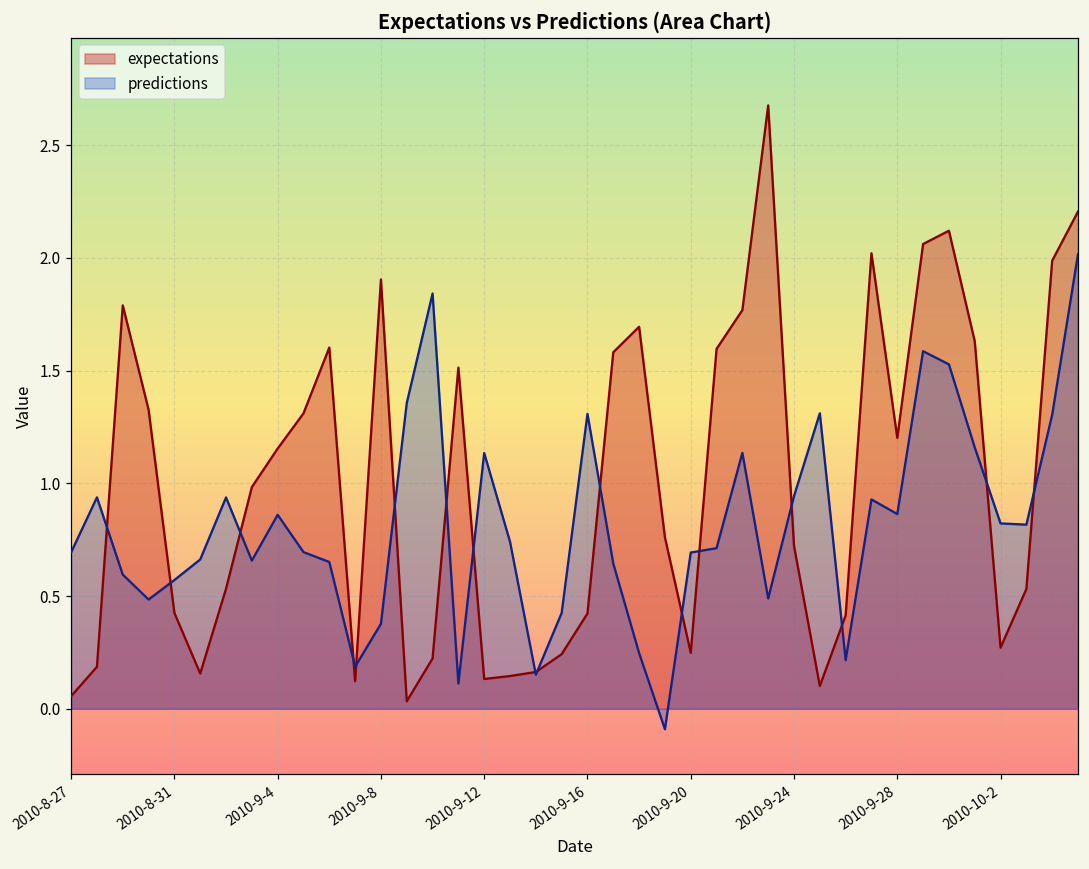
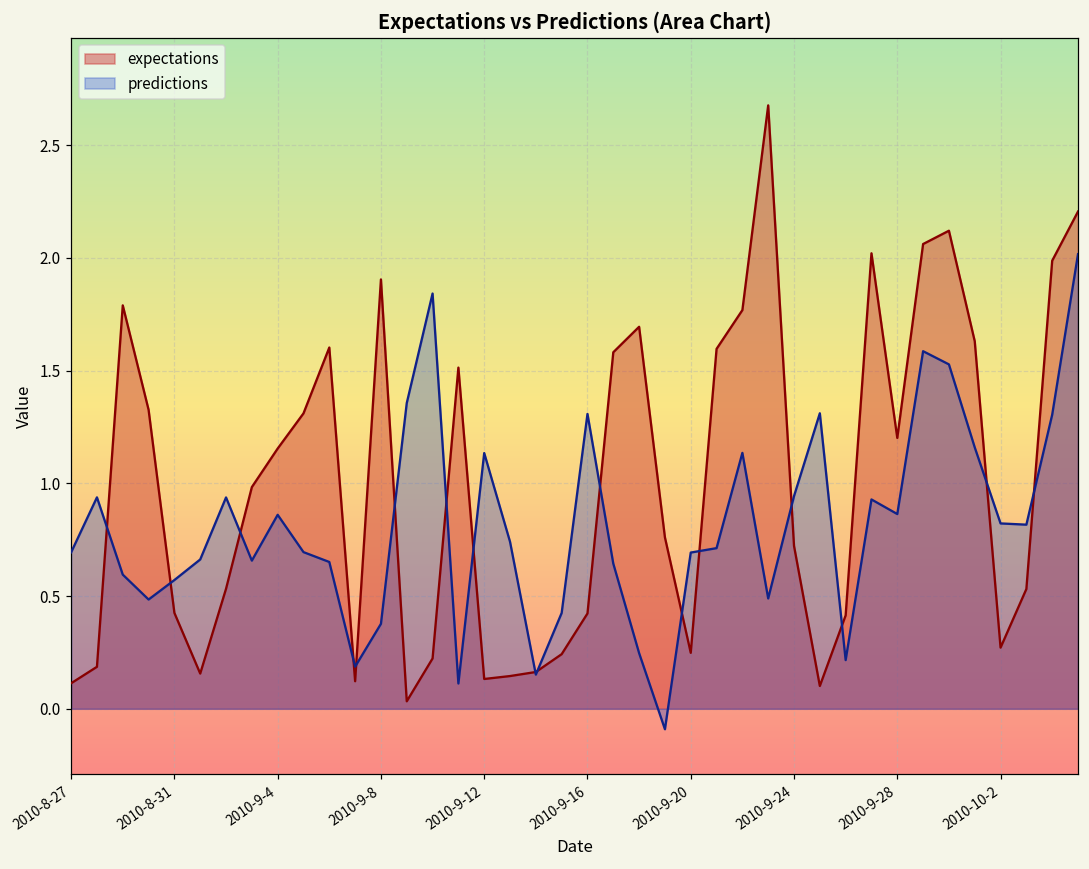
  {
    "expectations": {
-     "2010-8-27": 0.06,
+     "2010-8-27": 0.11,
      "2010-8-31": 0.43,
      "2010-9-4": 1.15,
      "2010-9-8": 1.90,
      "2010-9-12": 0.13,
      "2010-9-16": 0.42,
      "2010-9-20": 0.25,
      "2010-9-24": 0.72,
      "2010-9-28": 1.20,
      "2010-10-2": 0.27
    }
  }
